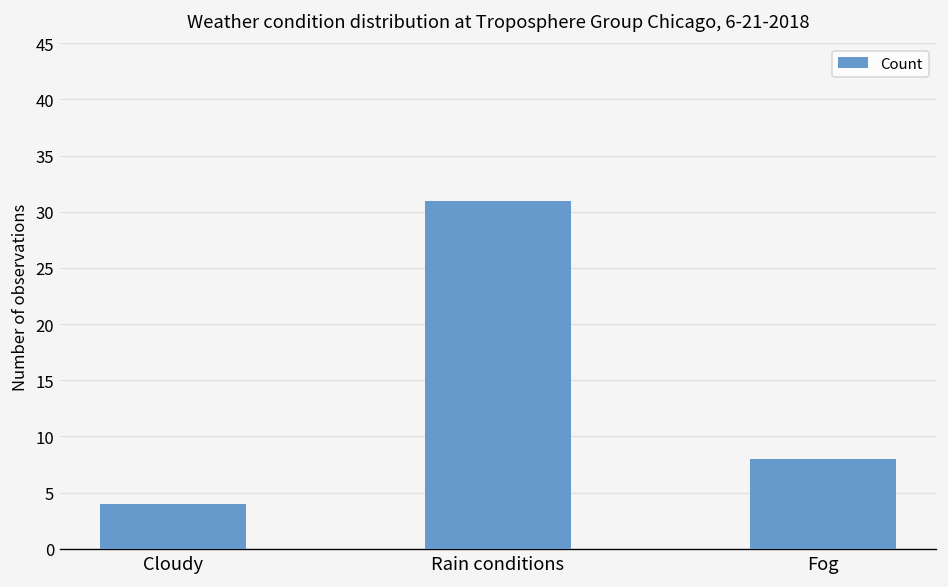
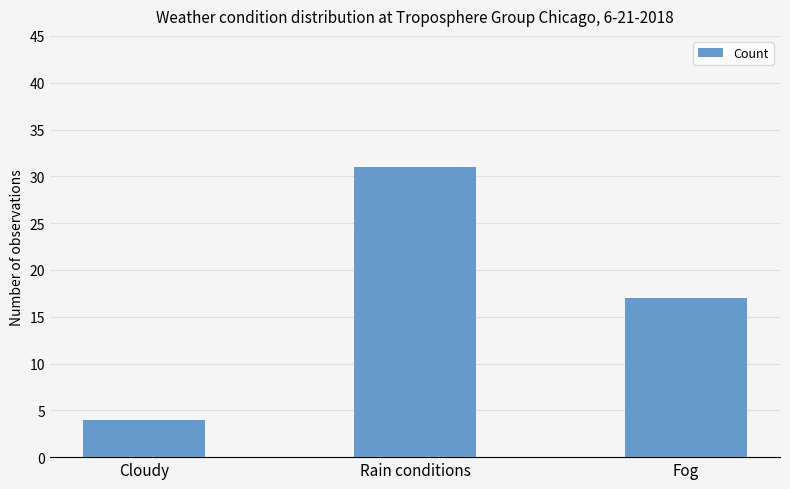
  {
    "Cloudy": 4,
    "Rain conditions": 31,
-   "Fog": 8
+   "Fog": 17
  }
